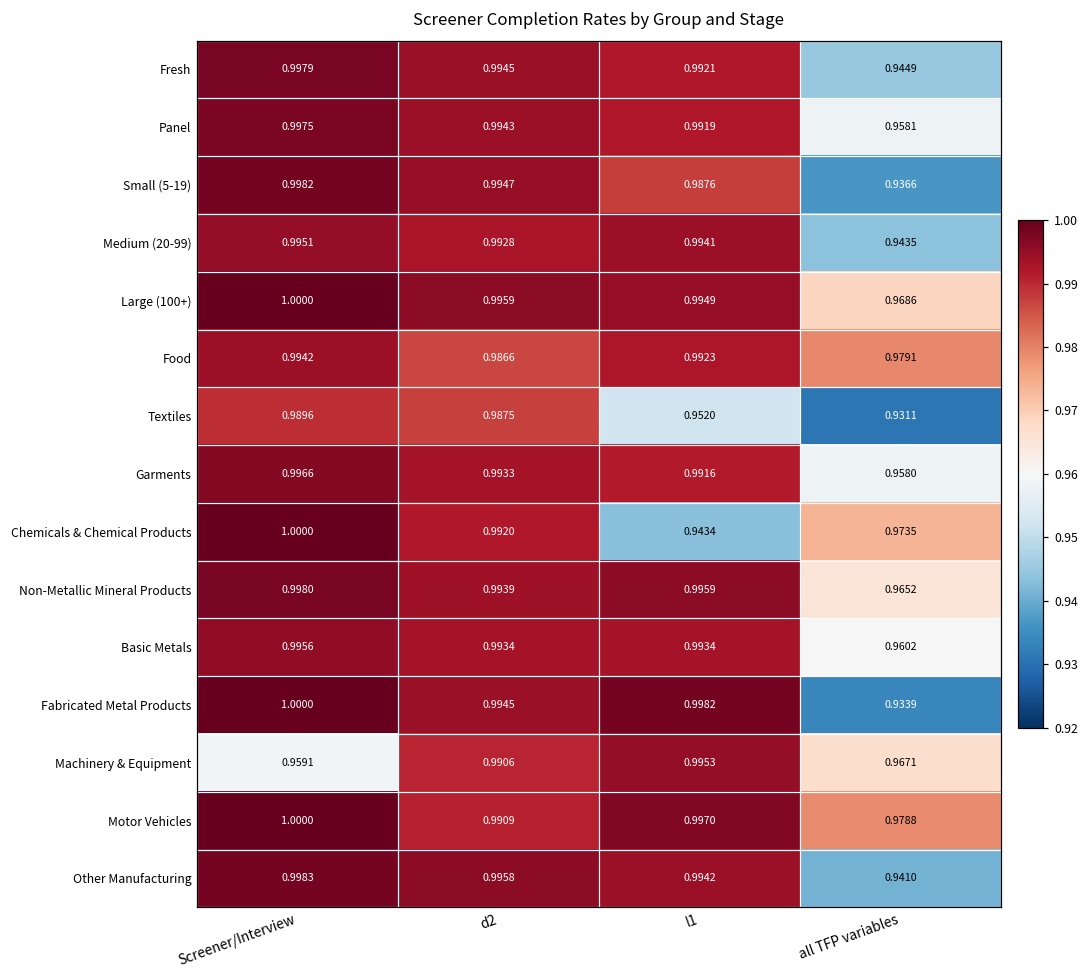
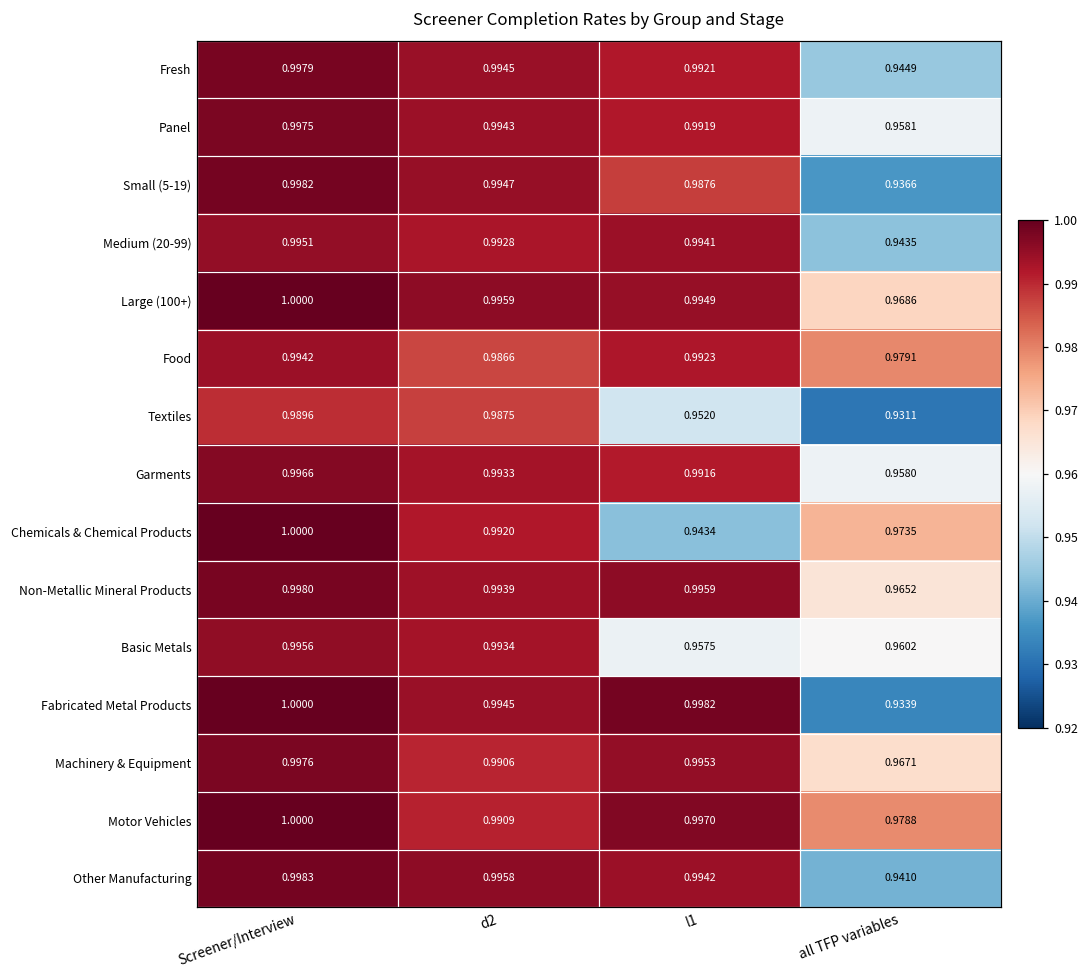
  {
    "Fresh": {
      "Screener/Interview": 0.9979,
      "d2": 0.9945,
      "l1": 0.9921,
      "all TFP variables": 0.9449
    },
    "Panel": {
      "Screener/Interview": 0.9975,
      "d2": 0.9943,
      "l1": 0.9919,
      "all TFP variables": 0.9581
    },
    "Small (5-19)": {
      "Screener/Interview": 0.9982,
      "d2": 0.9947,
      "l1": 0.9876,
      "all TFP variables": 0.9366
    },
    "Medium (20-99)": {
      "Screener/Interview": 0.9951,
      "d2": 0.9928,
      "l1": 0.9941,
      "all TFP variables": 0.9435
    },
    "Large (100+)": {
      "Screener/Interview": 1.0000,
      "d2": 0.9959,
      "l1": 0.9949,
      "all TFP variables": 0.9686
    },
    "Food": {
      "Screener/Interview": 0.9942,
      "d2": 0.9866,
      "l1": 0.9923,
      "all TFP variables": 0.9791
    },
    "Textiles": {
      "Screener/Interview": 0.9896,
      "d2": 0.9875,
      "l1": 0.9520,
      "all TFP variables": 0.9311
    },
    "Garments": {
      "Screener/Interview": 0.9966,
      "d2": 0.9933,
      "l1": 0.9916,
      "all TFP variables": 0.9580
    },
    "Chemicals & Chemical Products": {
      "Screener/Interview": 1.0000,
      "d2": 0.9920,
      "l1": 0.9434,
      "all TFP variables": 0.9735
    },
    "Non-Metallic Mineral Products": {
      "Screener/Interview": 0.9980,
      "d2": 0.9939,
      "l1": 0.9959,
      "all TFP variables": 0.9652
    },
    "Basic Metals": {
      "Screener/Interview": 0.9956,
      "d2": 0.9934,
-     "l1": 0.9934,
+     "l1": 0.9575,
      "all TFP variables": 0.9602
    },
    "Fabricated Metal Products": {
      "Screener/Interview": 1.0000,
      "d2": 0.9945,
      "l1": 0.9982,
      "all TFP variables": 0.9339
    },
    "Machinery & Equipment": {
-     "Screener/Interview": 0.9591,
+     "Screener/Interview": 0.9976,
      "d2": 0.9906,
      "l1": 0.9953,
      "all TFP variables": 0.9671
    },
    "Motor Vehicles": {
      "Screener/Interview": 1.0000,
      "d2": 0.9909,
      "l1": 0.9970,
      "all TFP variables": 0.9788
    },
    "Other Manufacturing": {
      "Screener/Interview": 0.9983,
      "d2": 0.9958,
      "l1": 0.9942,
      "all TFP variables": 0.9410
    }
  }
